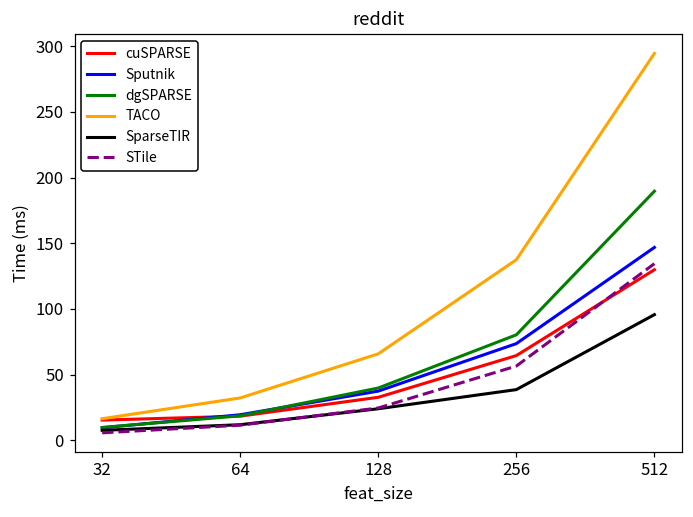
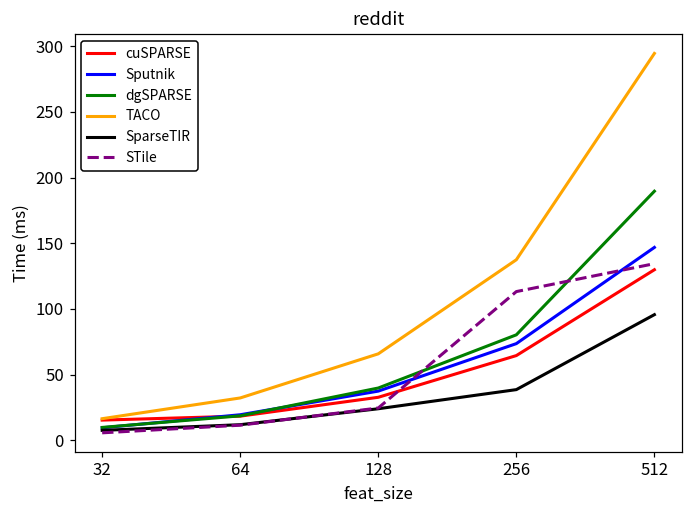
  {
    "cuSPARSE": {
      "128": 33,
      "256": 64,
      "512": 130
    },
    "Sputnik": {
      "128": 37,
      "256": 74,
      "512": 147
    },
    "dgSPARSE": {
      "128": 40,
      "256": 80,
      "512": 190
    },
    "TACO": {
      "64": 32,
      "128": 66,
      "256": 137,
      "512": 295
    },
    "SparseTIR": {
      "256": 39,
      "512": 96
    },
    "STile": {
-     "256": 56,
+     "256": 113,
      "512": 134
    }
  }
